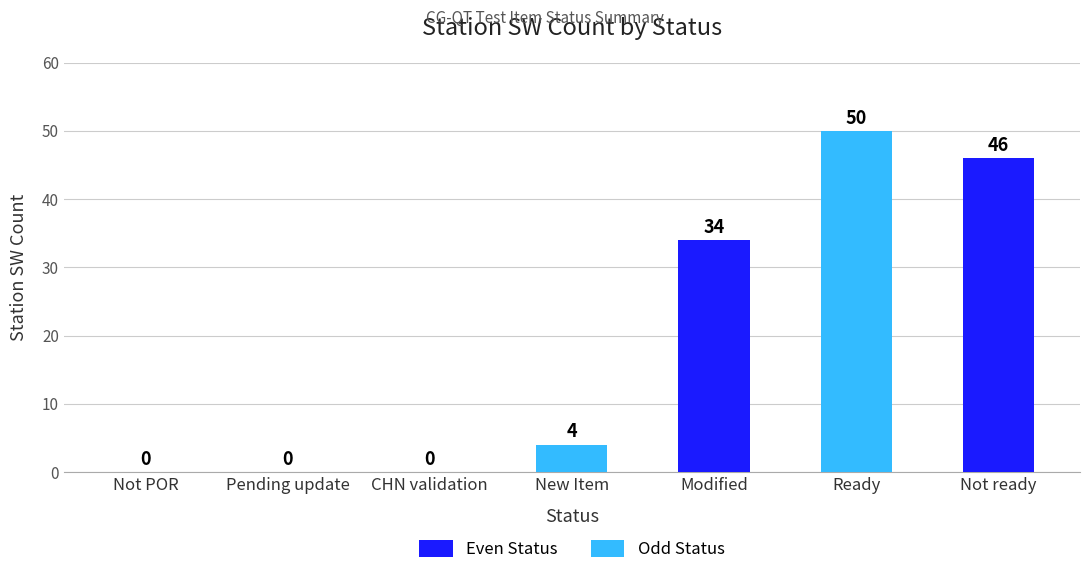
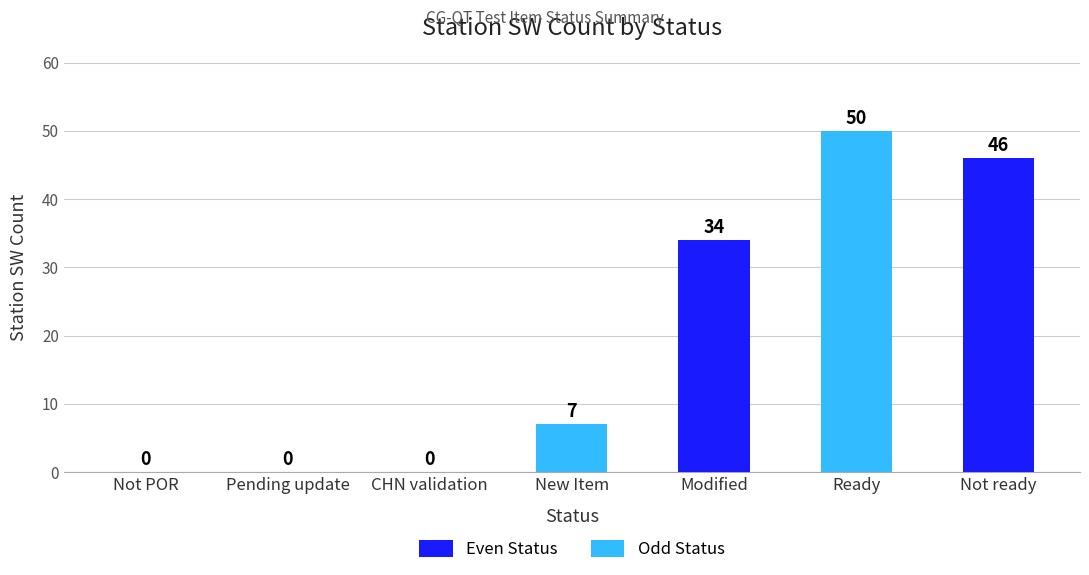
  {
    "Not POR": 0,
    "Pending update": 0,
    "CHN validation": 0,
-   "New Item": 4,
+   "New Item": 7,
    "Modified": 34,
    "Ready": 50,
    "Not ready": 46
  }
